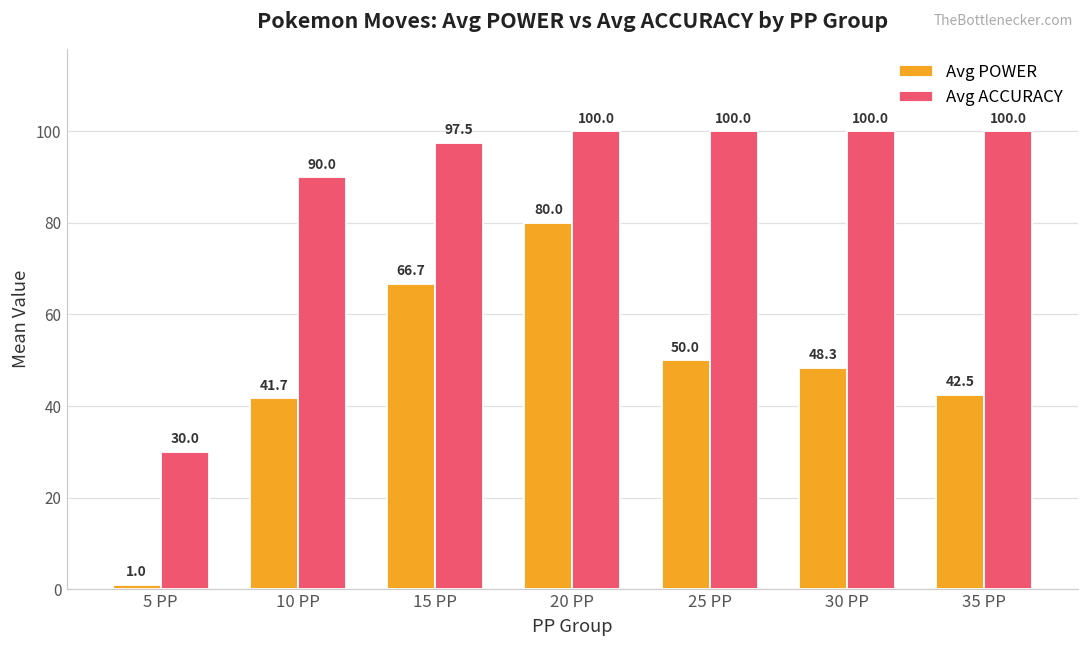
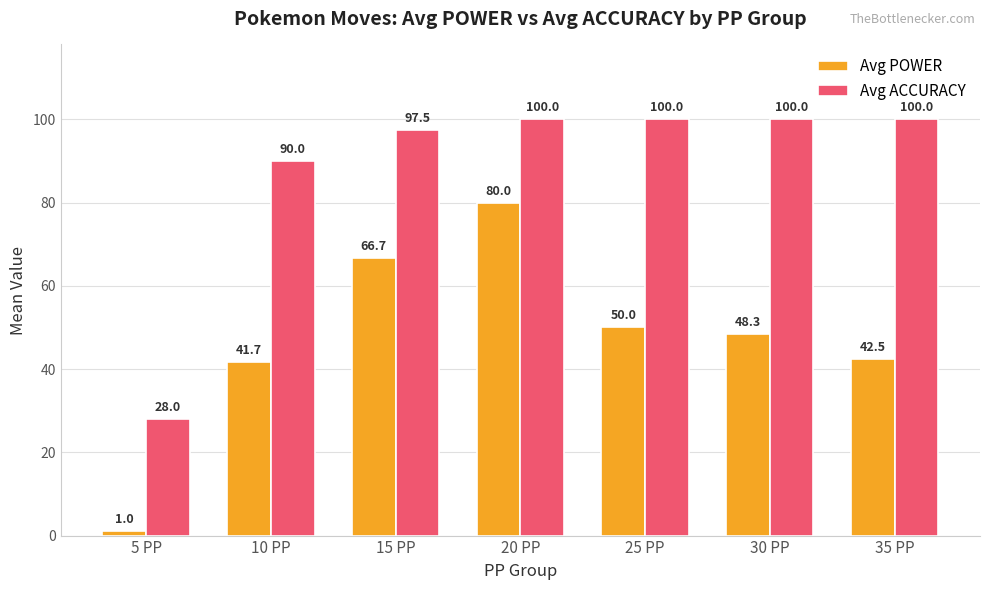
  {
    "Avg POWER": {
      "5 PP": 1.0,
      "10 PP": 41.7,
      "15 PP": 66.7,
      "20 PP": 80.0,
      "25 PP": 50.0,
      "30 PP": 48.3,
      "35 PP": 42.5
    },
    "Avg ACCURACY": {
-     "5 PP": 30.0,
+     "5 PP": 28.0,
      "10 PP": 90.0,
      "15 PP": 97.5,
      "20 PP": 100.0,
      "25 PP": 100.0,
      "30 PP": 100.0,
      "35 PP": 100.0
    }
  }
